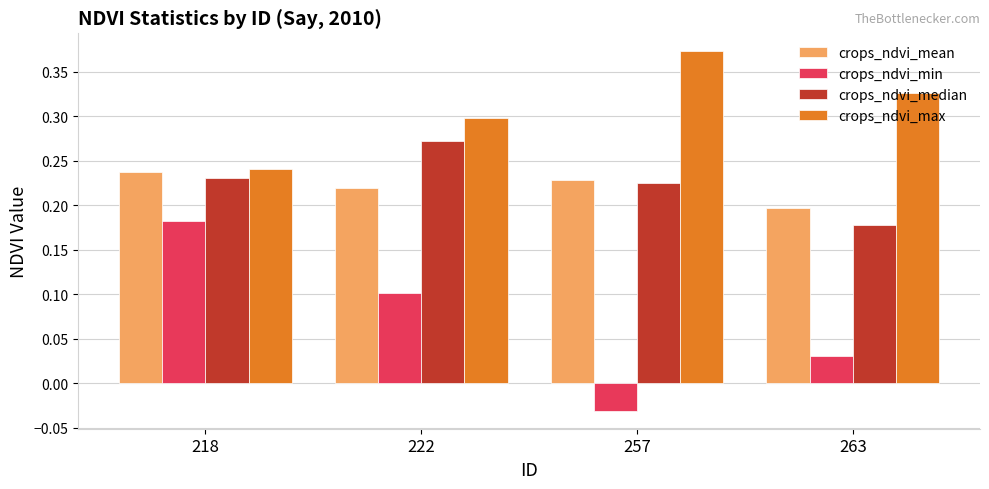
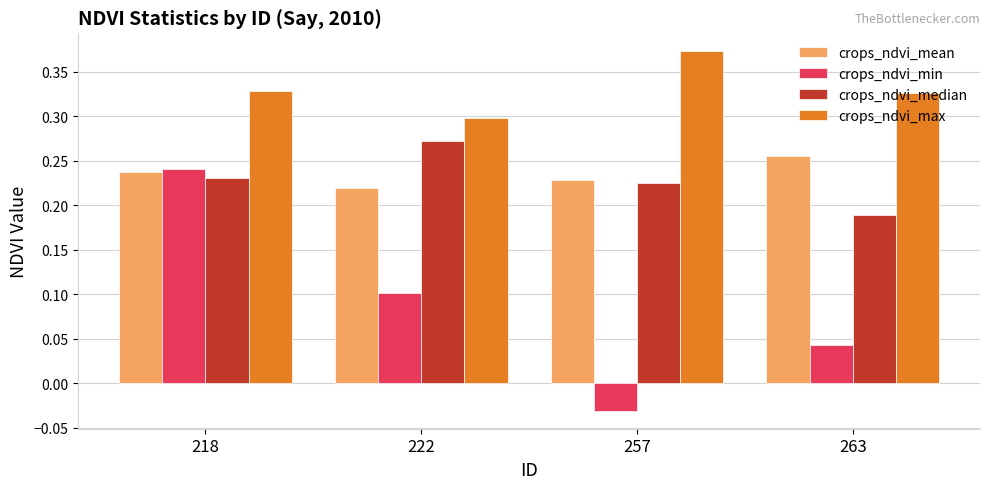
  {
    "crops_ndvi_mean": {
      "218": 0.24,
      "222": 0.22,
      "257": 0.23,
-     "263": 0.20
+     "263": 0.26
    },
    "crops_ndvi_min": {
-     "218": 0.18,
+     "218": 0.24,
      "222": 0.10,
      "257": -0.03,
-     "263": 0.03
+     "263": 0.04
    },
    "crops_ndvi_median": {
      "218": 0.23,
      "222": 0.27,
      "257": 0.22,
-     "263": 0.18
+     "263": 0.19
    },
    "crops_ndvi_max": {
-     "218": 0.24,
+     "218": 0.33,
      "222": 0.30,
      "257": 0.37,
      "263": 0.33
    }
  }
